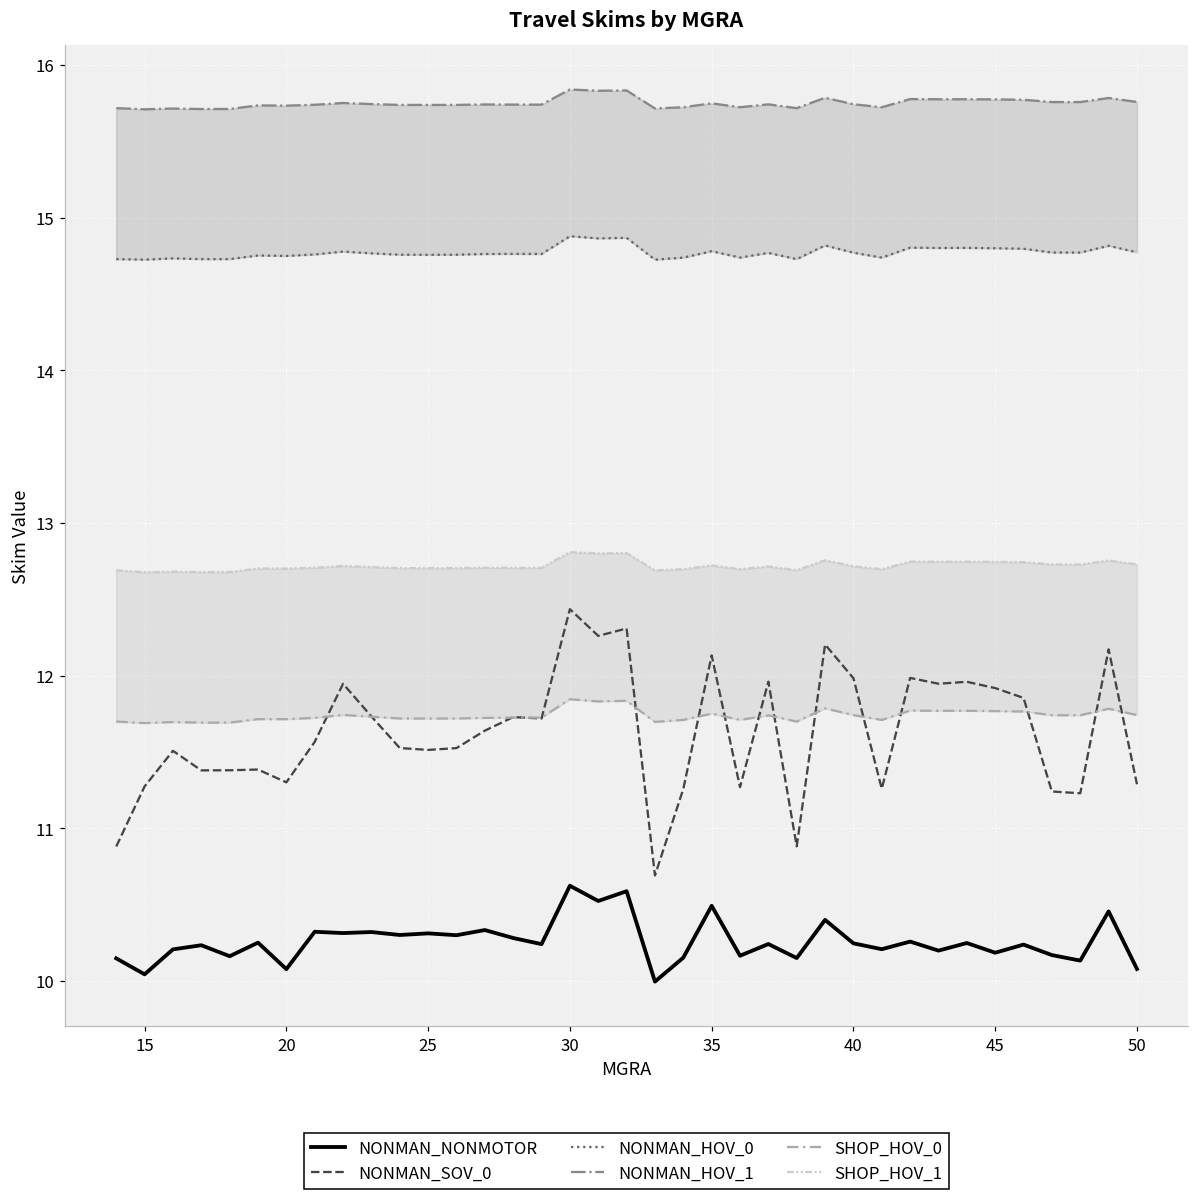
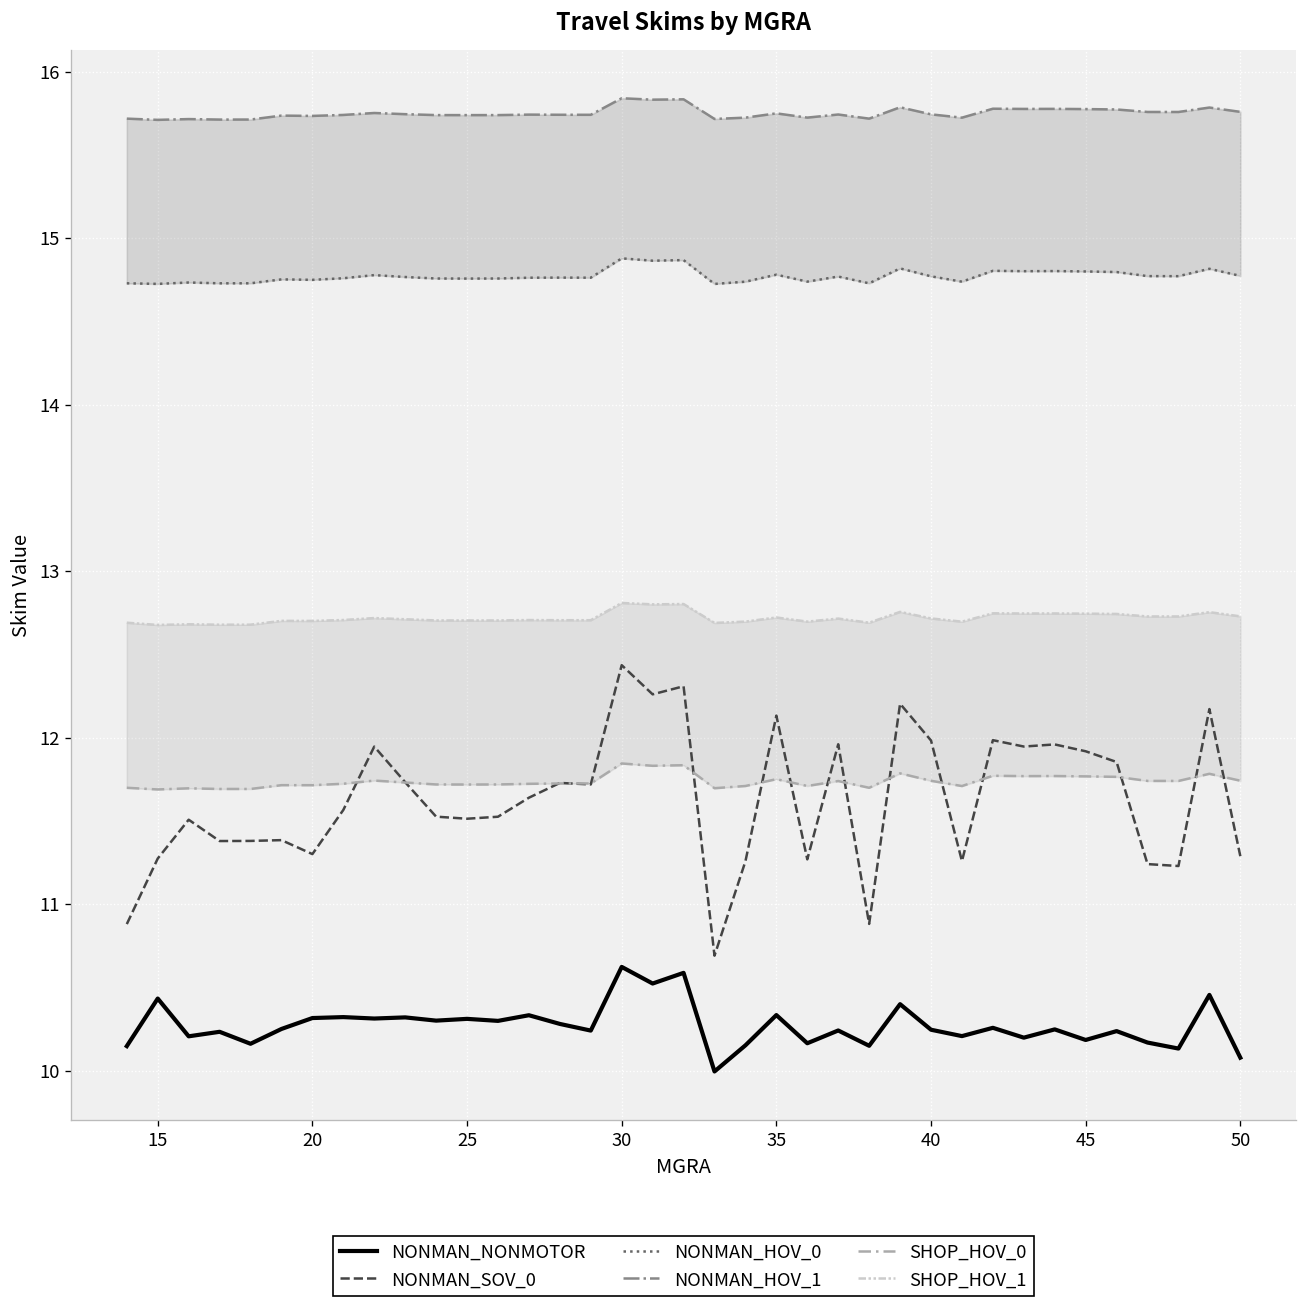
  {
    "NONMAN_NONMOTOR": {
-     "15": 10.04,
-     "20": 10.08,
+     "15": 10.43,
+     "20": 10.32,
      "25": 10.31,
      "30": 10.62,
-     "35": 10.49,
+     "35": 10.33,
      "40": 10.25,
      "45": 10.18,
      "50": 10.08
    }
  }
